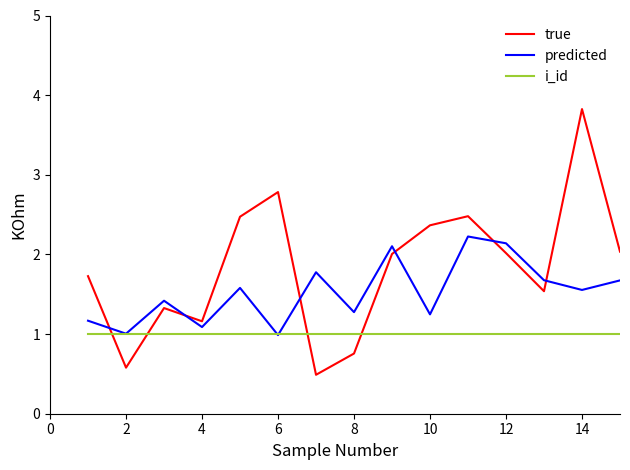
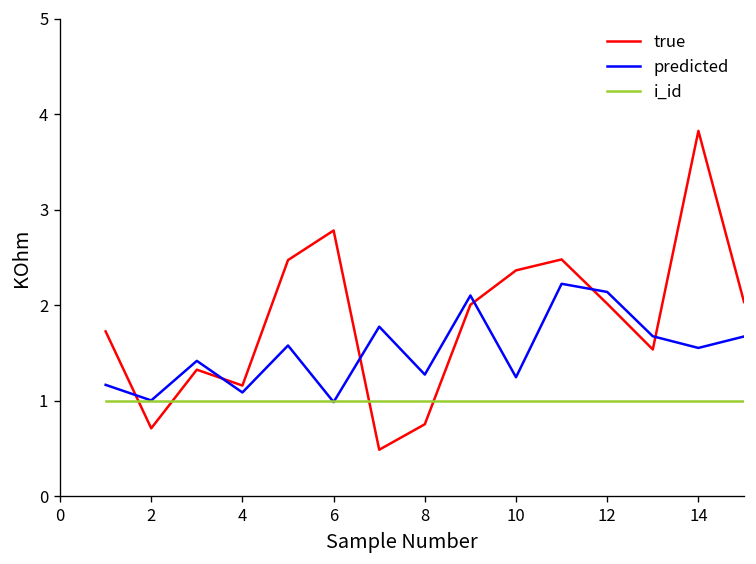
  {
    "true": {
-     "2": 0.6,
+     "2": 0.7,
      "4": 1.2,
      "6": 2.8,
      "8": 0.8,
      "10": 2.4,
      "12": 2.0,
      "14": 3.8
    },
    "predicted": {
      "4": 1.1,
      "8": 1.3,
      "10": 1.2,
      "12": 2.1,
      "14": 1.6
    },
    "i_id": {
      "4": 1.0,
      "8": 1.0,
      "10": 1.0,
      "12": 1.0,
      "14": 1.0
    }
  }
